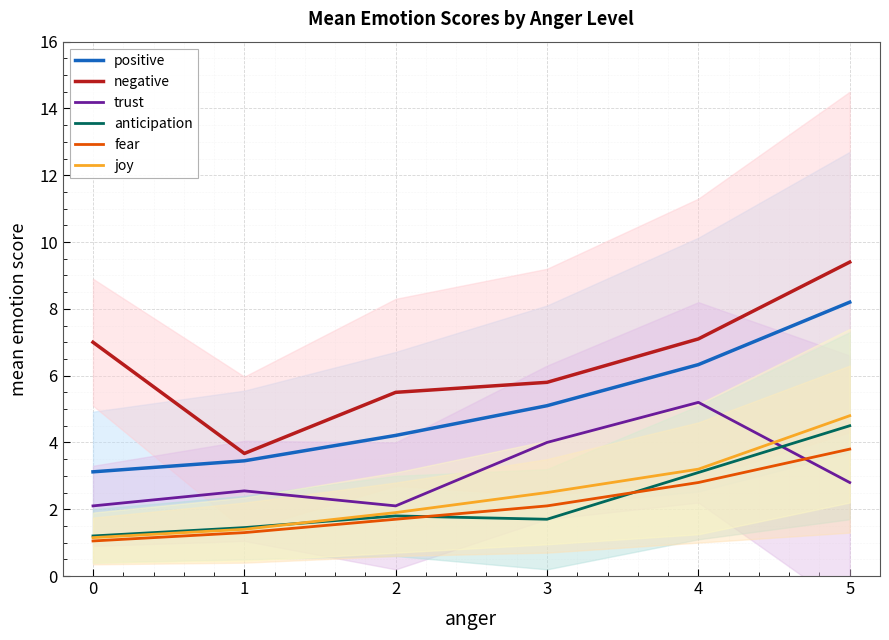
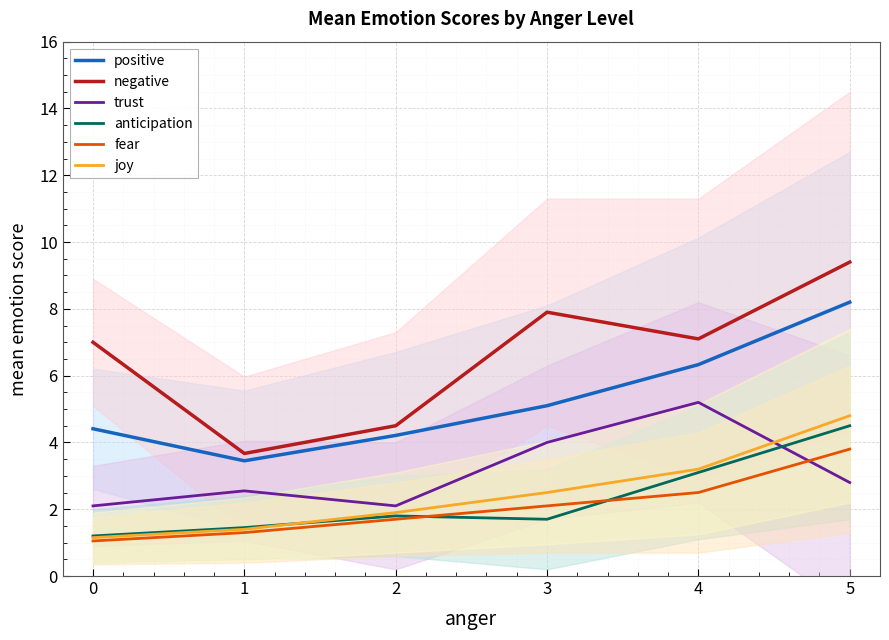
  {
    "positive": {
-     "0": 3.1,
+     "0": 4.4,
      "1": 3.5,
      "2": 4.2,
      "3": 5.1,
      "4": 6.3,
      "5": 8.2
    },
    "negative": {
      "0": 7.0,
      "1": 3.7,
-     "2": 5.5,
-     "3": 5.8,
+     "2": 4.5,
+     "3": 7.9,
      "4": 7.1,
      "5": 9.4
    },
    "trust": {
      "0": 2.1,
      "1": 2.6,
      "2": 2.1,
      "5": 2.8
    },
    "anticipation": {
      "2": 1.8,
      "3": 1.7,
      "4": 3.1,
      "5": 4.5
    },
    "fear": {
      "0": 1.1,
      "1": 1.3,
      "2": 1.7,
      "3": 2.1,
-     "4": 2.8,
+     "4": 2.5,
      "5": 3.8
    },
    "joy": {
      "2": 1.9,
      "3": 2.5,
      "4": 3.2,
      "5": 4.8
    }
  }
